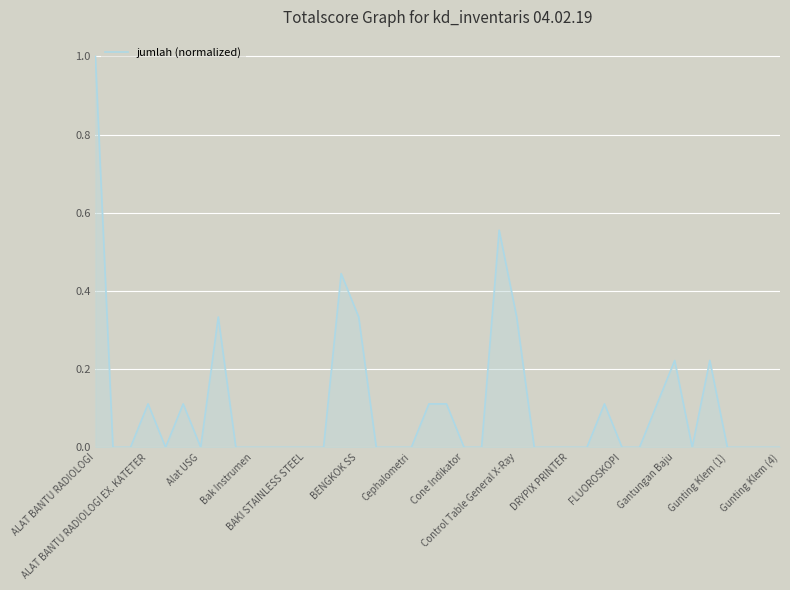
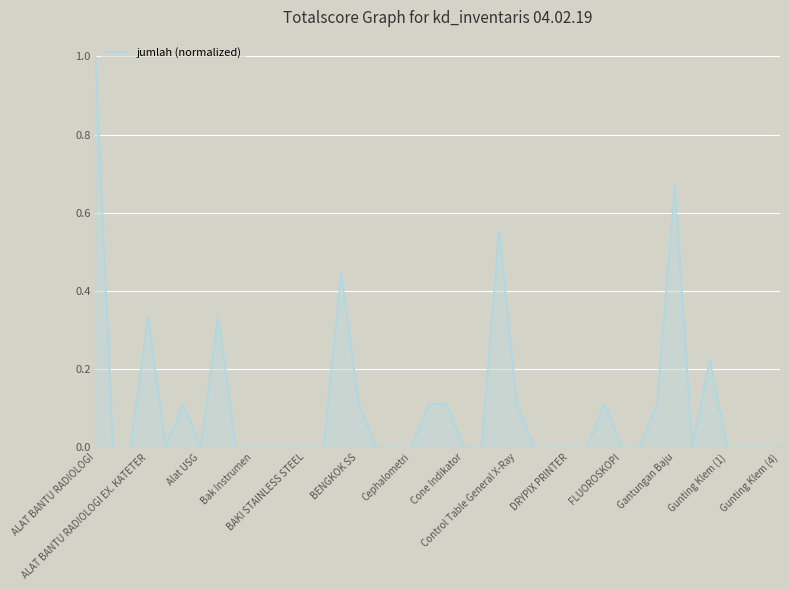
  {
    "ALAT BANTU RADIOLOGI": 1.00,
-   "ALAT BANTU RADIOLOGI EX. KATETER": 0.11,
+   "ALAT BANTU RADIOLOGI EX. KATETER": 0.33,
    "Alat USG": 0.00,
    "Bak Instrumen": 0.00,
    "BAKI STAINLESS STEEL": 0.00,
-   "BENGKOK SS": 0.33,
+   "BENGKOK SS": 0.11,
    "Cephalometri": 0.00,
    "Cone Indikator": 0.00,
-   "Control Table General X-Ray": 0.33,
+   "Control Table General X-Ray": 0.11,
    "DRYPIX PRINTER": 0.00,
    "FLUOROSKOPI": 0.00,
-   "Gantungan Baju": 0.22,
+   "Gantungan Baju": 0.67,
    "Gunting Klem (1)": 0.00,
    "Gunting Klem (4)": 0.00
  }
